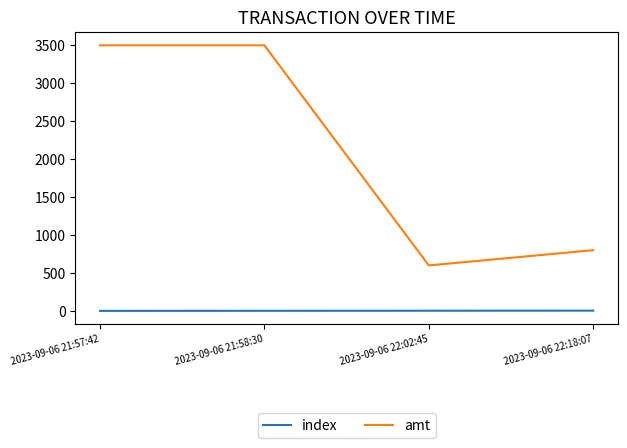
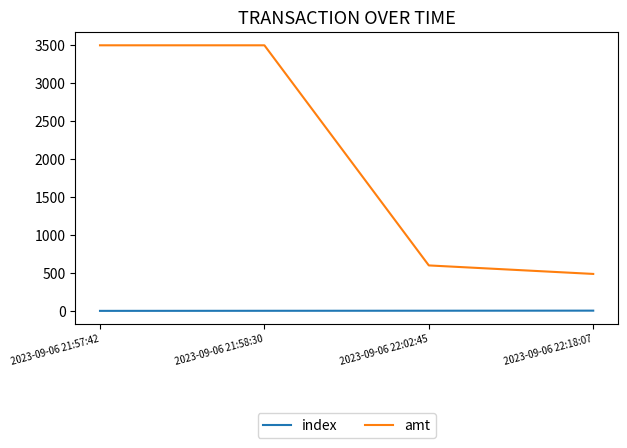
  {
    "index": {
      "2023-09-06 21:57:42": 0,
      "2023-09-06 21:58:30": 0,
      "2023-09-06 22:02:45": 0,
      "2023-09-06 22:18:07": 0
    },
    "amt": {
      "2023-09-06 21:57:42": 3500,
      "2023-09-06 21:58:30": 3500,
      "2023-09-06 22:02:45": 600,
-     "2023-09-06 22:18:07": 800
+     "2023-09-06 22:18:07": 500
    }
  }
